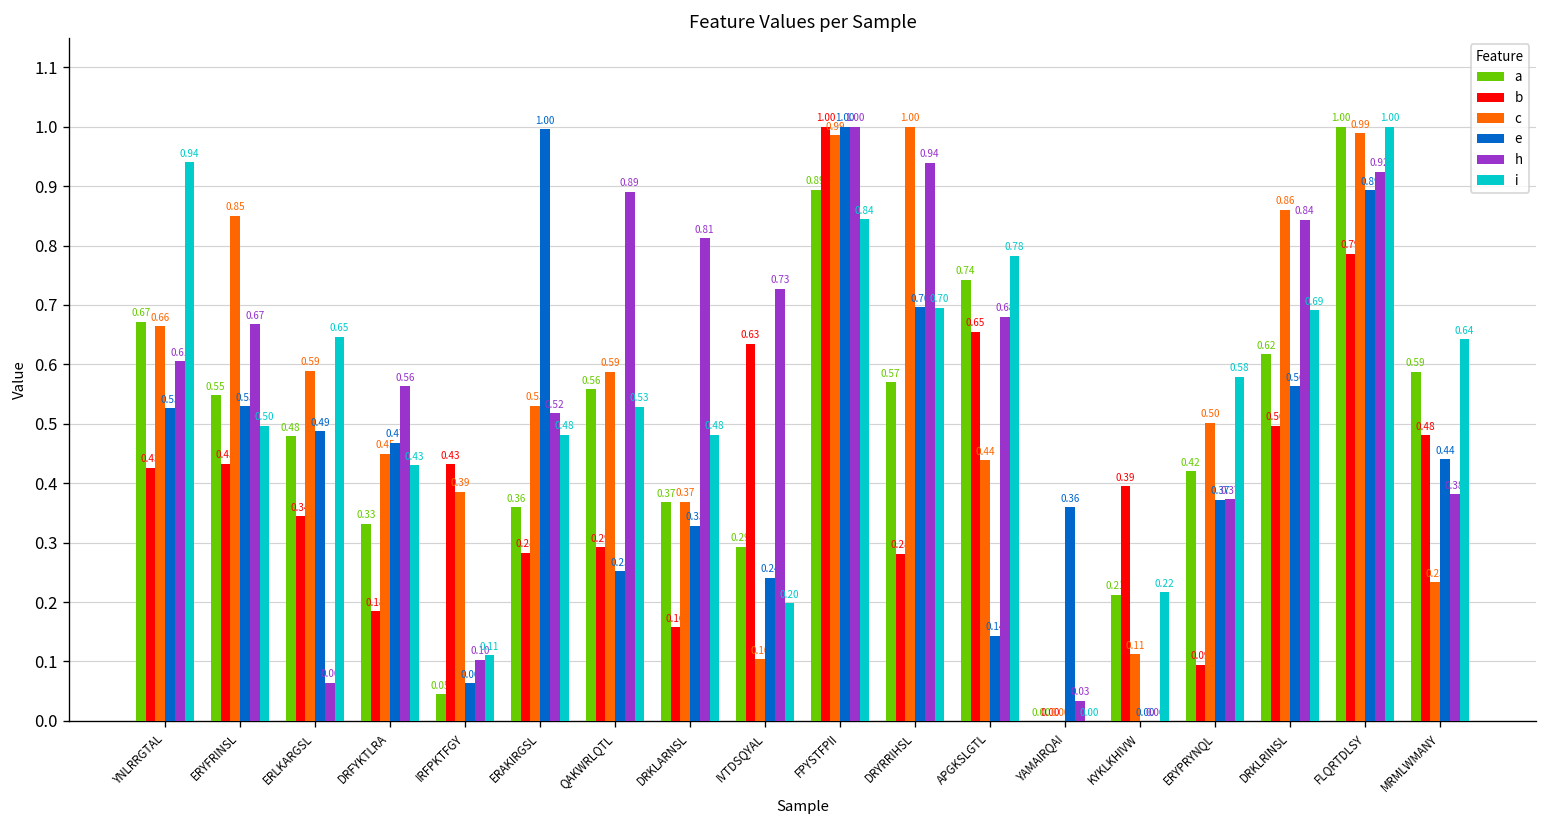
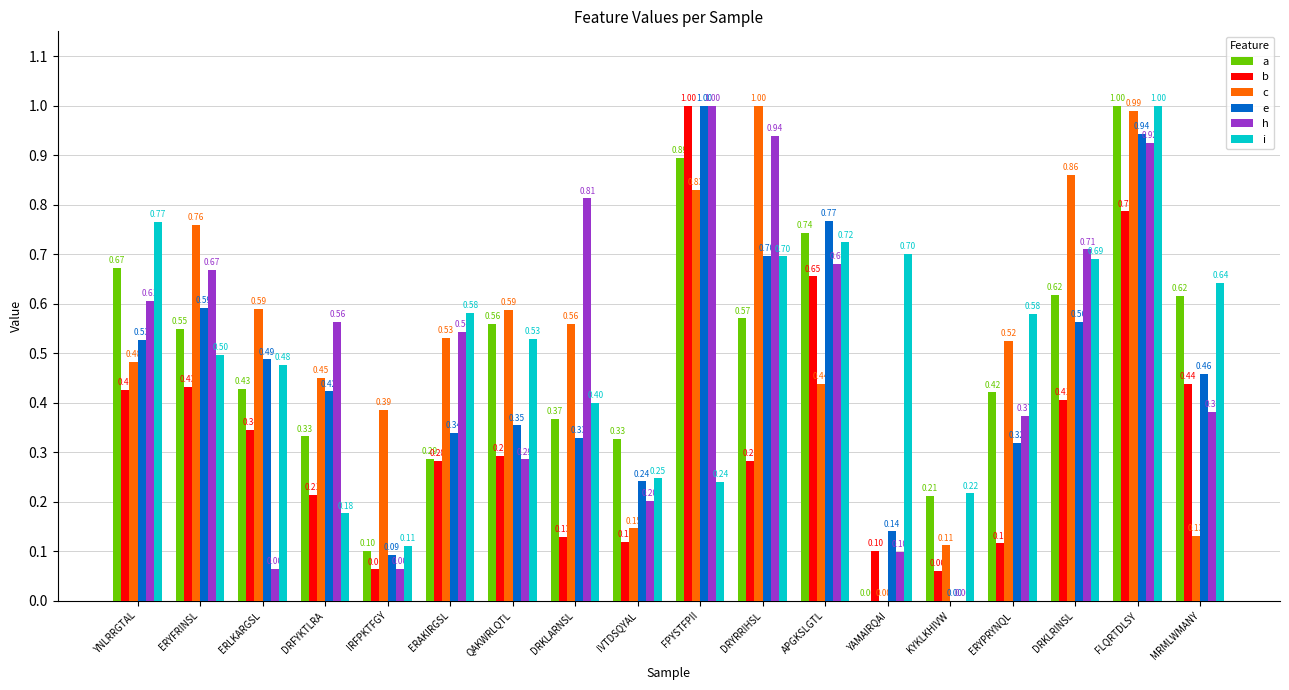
  {
    "a": {
      "YNLRRGTAL": 0.67,
      "ERYFRINSL": 0.55,
-     "ERLKARGSL": 0.48,
+     "ERLKARGSL": 0.43,
      "DRFYKTLRA": 0.33,
-     "IRFPKTFGY": 0.05,
-     "ERAKIRGSL": 0.36,
+     "IRFPKTFGY": 0.10,
+     "ERAKIRGSL": 0.29,
      "QAKWRLQTL": 0.56,
      "DRKLARNSL": 0.37,
-     "IVTDSQYAL": 0.29,
+     "IVTDSQYAL": 0.33,
      "FPYSTFPII": 0.89,
      "DRYRRIHSL": 0.57,
      "APGKSLGTL": 0.74,
      "YAMAIRQAI": 0.00,
      "KYKLKHIVW": 0.21,
      "ERYPRYNQL": 0.42,
      "DRKLRINSL": 0.62,
      "FLQRTDLSY": 1.00,
-     "MRMLWMANY": 0.59
+     "MRMLWMANY": 0.62
    },
    "b": {
      "YNLRRGTAL": 0.43,
      "ERYFRINSL": 0.43,
      "ERLKARGSL": 0.34,
-     "DRFYKTLRA": 0.18,
-     "IRFPKTFGY": 0.43,
+     "DRFYKTLRA": 0.21,
+     "IRFPKTFGY": 0.06,
      "QAKWRLQTL": 0.29,
-     "DRKLARNSL": 0.16,
-     "IVTDSQYAL": 0.63,
+     "DRKLARNSL": 0.13,
+     "IVTDSQYAL": 0.12,
      "FPYSTFPII": 1.00,
      "DRYRRIHSL": 0.28,
      "APGKSLGTL": 0.65,
-     "YAMAIRQAI": 0.00,
-     "KYKLKHIVW": 0.39,
-     "ERYPRYNQL": 0.09,
-     "DRKLRINSL": 0.50,
+     "YAMAIRQAI": 0.10,
+     "KYKLKHIVW": 0.06,
+     "ERYPRYNQL": 0.12,
+     "DRKLRINSL": 0.41,
      "FLQRTDLSY": 0.79,
-     "MRMLWMANY": 0.48
+     "MRMLWMANY": 0.44
    },
    "c": {
-     "YNLRRGTAL": 0.66,
-     "ERYFRINSL": 0.85,
+     "YNLRRGTAL": 0.48,
+     "ERYFRINSL": 0.76,
      "ERLKARGSL": 0.59,
      "DRFYKTLRA": 0.45,
      "IRFPKTFGY": 0.39,
      "ERAKIRGSL": 0.53,
      "QAKWRLQTL": 0.59,
-     "DRKLARNSL": 0.37,
-     "IVTDSQYAL": 0.10,
-     "FPYSTFPII": 0.99,
+     "DRKLARNSL": 0.56,
+     "IVTDSQYAL": 0.15,
+     "FPYSTFPII": 0.83,
      "DRYRRIHSL": 1.00,
      "APGKSLGTL": 0.44,
      "YAMAIRQAI": 0.00,
      "KYKLKHIVW": 0.11,
-     "ERYPRYNQL": 0.50,
+     "ERYPRYNQL": 0.52,
      "DRKLRINSL": 0.86,
      "FLQRTDLSY": 0.99,
-     "MRMLWMANY": 0.23
+     "MRMLWMANY": 0.13
    },
    "e": {
      "YNLRRGTAL": 0.53,
-     "ERYFRINSL": 0.53,
+     "ERYFRINSL": 0.59,
      "ERLKARGSL": 0.49,
-     "DRFYKTLRA": 0.47,
-     "IRFPKTFGY": 0.06,
-     "ERAKIRGSL": 1.00,
-     "QAKWRLQTL": 0.25,
+     "DRFYKTLRA": 0.42,
+     "IRFPKTFGY": 0.09,
+     "ERAKIRGSL": 0.34,
+     "QAKWRLQTL": 0.35,
      "DRKLARNSL": 0.33,
      "IVTDSQYAL": 0.24,
      "DRYRRIHSL": 0.70,
-     "APGKSLGTL": 0.14,
-     "YAMAIRQAI": 0.36,
-     "ERYPRYNQL": 0.37,
+     "APGKSLGTL": 0.77,
+     "YAMAIRQAI": 0.14,
+     "ERYPRYNQL": 0.32,
      "DRKLRINSL": 0.56,
-     "FLQRTDLSY": 0.89,
-     "MRMLWMANY": 0.44
+     "FLQRTDLSY": 0.94,
+     "MRMLWMANY": 0.46
    },
    "h": {
      "YNLRRGTAL": 0.61,
      "ERYFRINSL": 0.67,
      "ERLKARGSL": 0.06,
      "DRFYKTLRA": 0.56,
-     "IRFPKTFGY": 0.10,
-     "ERAKIRGSL": 0.52,
-     "QAKWRLQTL": 0.89,
+     "IRFPKTFGY": 0.06,
+     "ERAKIRGSL": 0.54,
+     "QAKWRLQTL": 0.29,
      "DRKLARNSL": 0.81,
-     "IVTDSQYAL": 0.73,
+     "IVTDSQYAL": 0.20,
      "DRYRRIHSL": 0.94,
      "APGKSLGTL": 0.68,
-     "YAMAIRQAI": 0.03,
+     "YAMAIRQAI": 0.10,
      "ERYPRYNQL": 0.37,
-     "DRKLRINSL": 0.84,
+     "DRKLRINSL": 0.71,
      "FLQRTDLSY": 0.92,
      "MRMLWMANY": 0.38
    },
    "i": {
-     "YNLRRGTAL": 0.94,
+     "YNLRRGTAL": 0.77,
      "ERYFRINSL": 0.50,
-     "ERLKARGSL": 0.65,
-     "DRFYKTLRA": 0.43,
+     "ERLKARGSL": 0.48,
+     "DRFYKTLRA": 0.18,
      "IRFPKTFGY": 0.11,
-     "ERAKIRGSL": 0.48,
+     "ERAKIRGSL": 0.58,
      "QAKWRLQTL": 0.53,
-     "DRKLARNSL": 0.48,
-     "IVTDSQYAL": 0.20,
-     "FPYSTFPII": 0.84,
+     "DRKLARNSL": 0.40,
+     "IVTDSQYAL": 0.25,
+     "FPYSTFPII": 0.24,
      "DRYRRIHSL": 0.70,
-     "APGKSLGTL": 0.78,
-     "YAMAIRQAI": 0.00,
+     "APGKSLGTL": 0.72,
+     "YAMAIRQAI": 0.70,
      "KYKLKHIVW": 0.22,
      "ERYPRYNQL": 0.58,
      "DRKLRINSL": 0.69,
      "FLQRTDLSY": 1.00,
      "MRMLWMANY": 0.64
    }
  }
